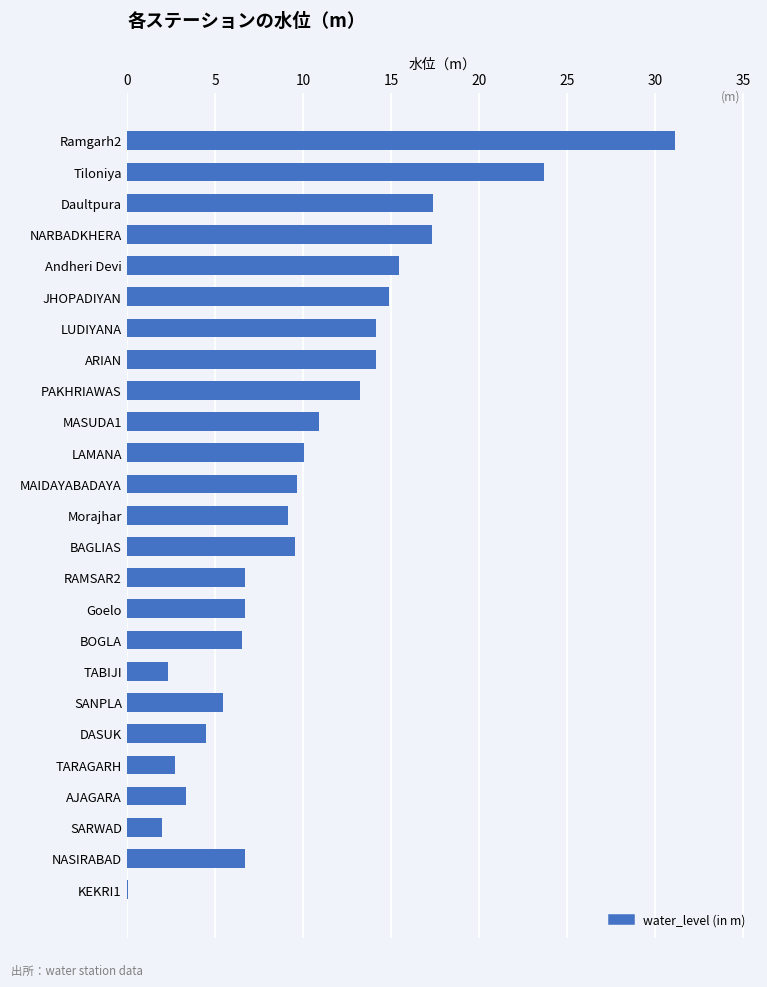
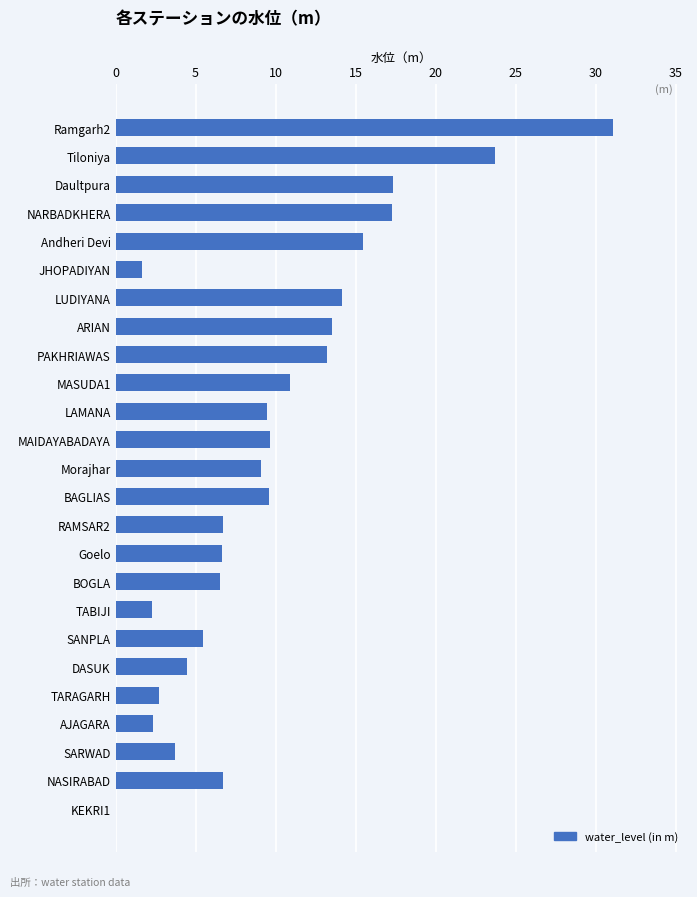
  {
    "Ramgarh2": 31.1,
    "Tiloniya": 23.7,
    "Daultpura": 17.4,
    "NARBADKHERA": 17.3,
    "Andheri Devi": 15.4,
-   "JHOPADIYAN": 14.9,
+   "JHOPADIYAN": 1.7,
    "LUDIYANA": 14.1,
-   "ARIAN": 14.1,
+   "ARIAN": 13.5,
    "PAKHRIAWAS": 13.2,
    "MASUDA1": 10.9,
-   "LAMANA": 10.0,
+   "LAMANA": 9.5,
    "MAIDAYABADAYA": 9.7,
    "Morajhar": 9.1,
    "BAGLIAS": 9.6,
    "RAMSAR2": 6.7,
    "Goelo": 6.7,
    "BOGLA": 6.5,
    "TABIJI": 2.3,
    "SANPLA": 5.5,
    "DASUK": 4.5,
    "TARAGARH": 2.7,
-   "AJAGARA": 3.4,
-   "SARWAD": 2.0,
+   "AJAGARA": 2.3,
+   "SARWAD": 3.7,
    "NASIRABAD": 6.7
  }
